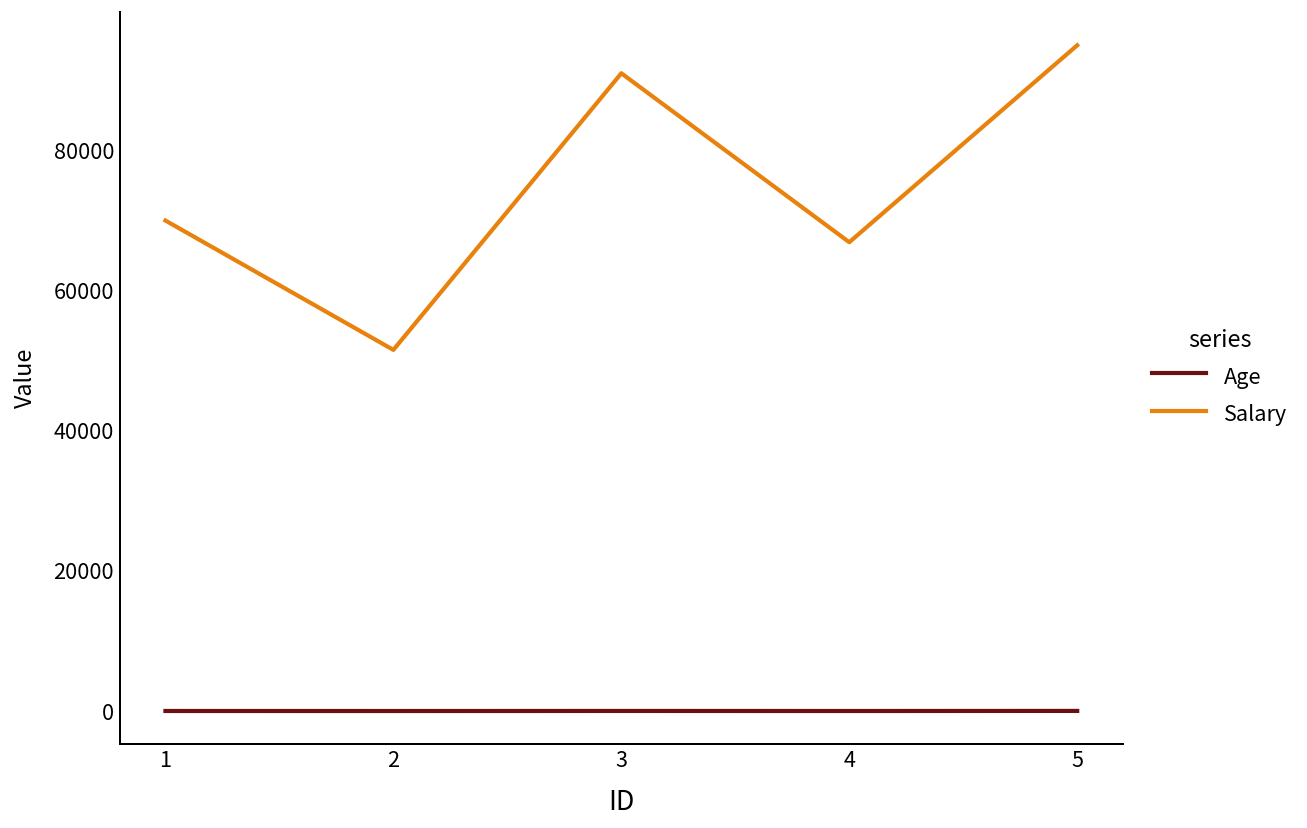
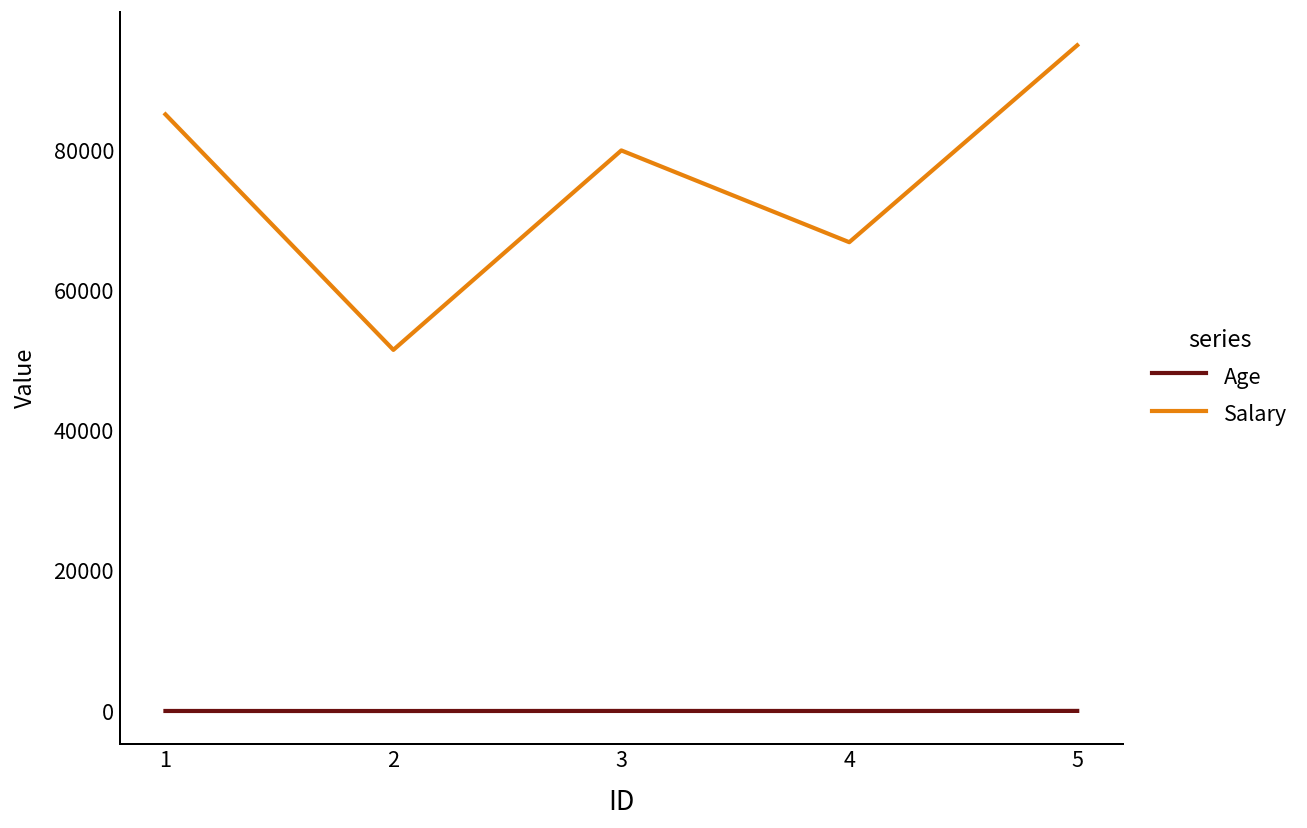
  {
    "Age": {
      "1": 0,
      "2": 0,
      "3": 0,
      "4": 0,
      "5": 0
    },
    "Salary": {
-     "1": 70000,
+     "1": 85000,
      "2": 52000,
-     "3": 91000,
+     "3": 80000,
      "4": 67000,
      "5": 95000
    }
  }
